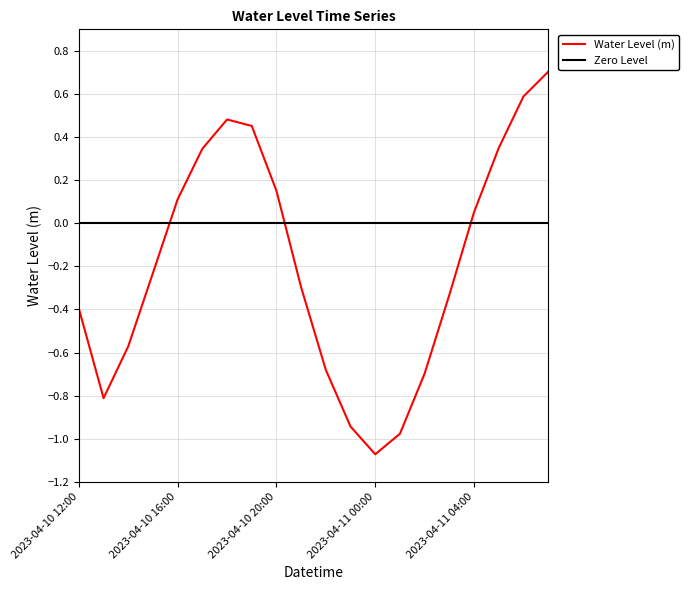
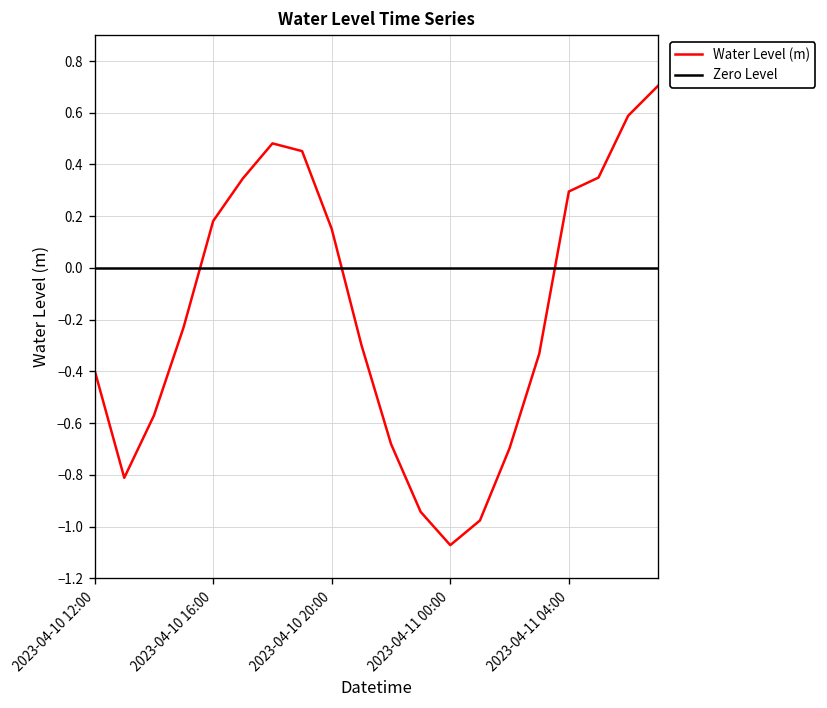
  {
    "2023-04-10 12:00": -0.40,
-   "2023-04-10 16:00": 0.11,
+   "2023-04-10 16:00": 0.18,
    "2023-04-10 20:00": 0.15,
    "2023-04-11 00:00": -1.07,
-   "2023-04-11 04:00": 0.05
+   "2023-04-11 04:00": 0.30
  }
